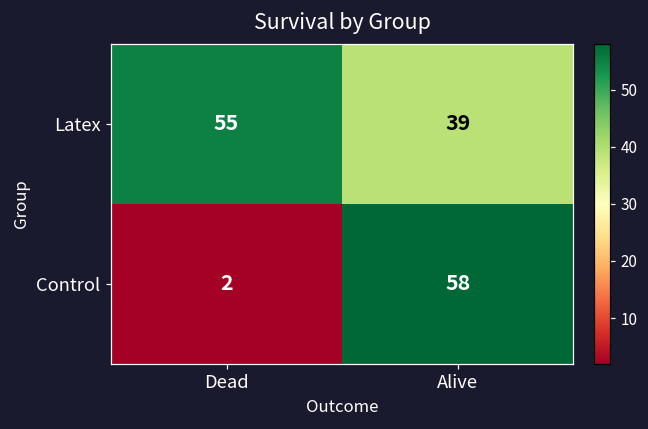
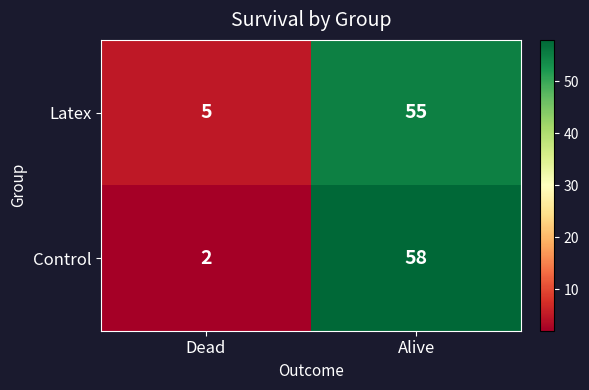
  {
    "Latex": {
-     "Dead": 55,
-     "Alive": 39
+     "Dead": 5,
+     "Alive": 55
    },
    "Control": {
      "Dead": 2,
      "Alive": 58
    }
  }
